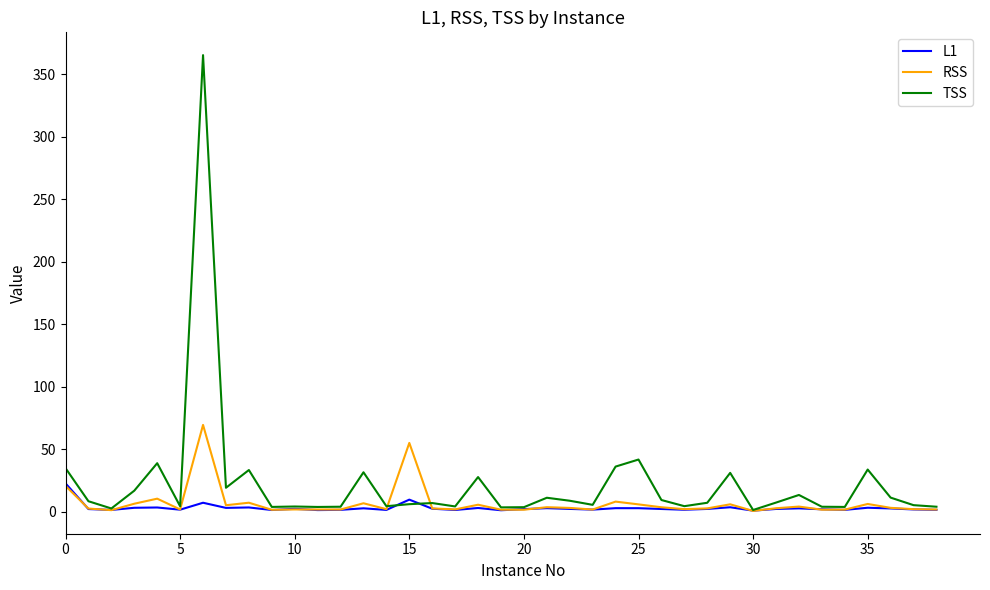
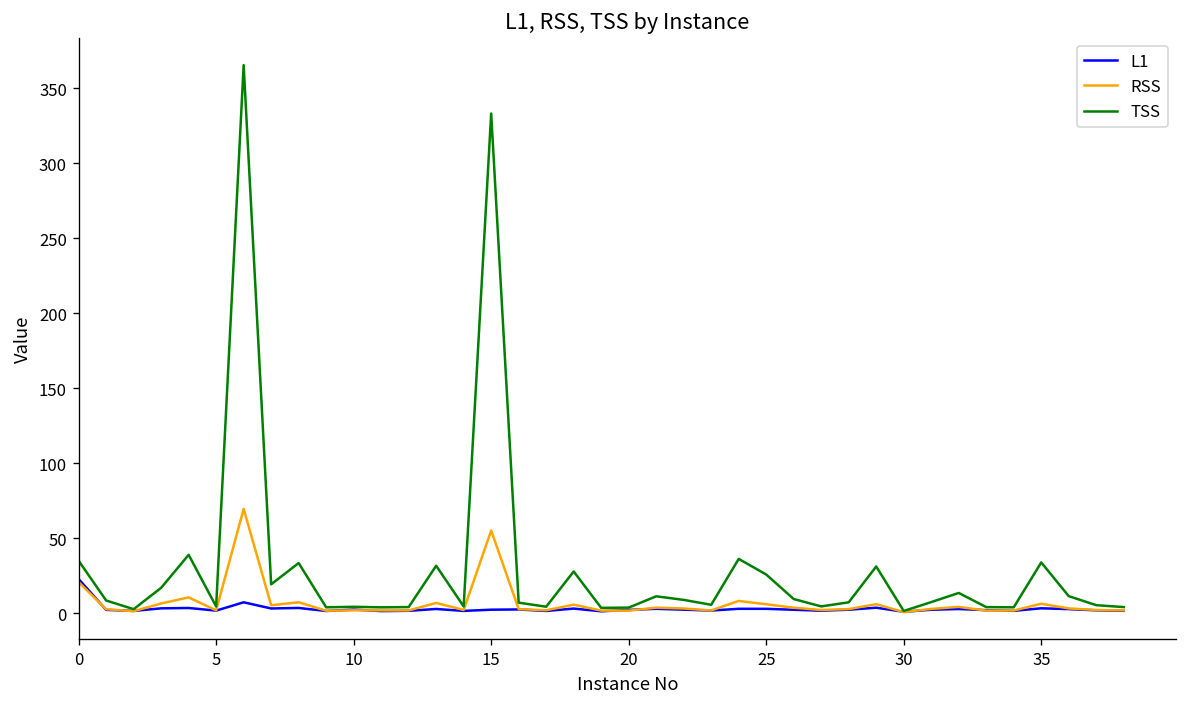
  {
    "L1": {
-     "15": 10,
+     "15": 2,
      "25": 3,
      "35": 3
    },
    "RSS": {
      "15": 55,
      "25": 6,
      "35": 6
    },
    "TSS": {
      "0": 35,
      "5": 4,
-     "15": 6,
-     "25": 42,
+     "15": 333,
+     "25": 26,
      "35": 34
    }
  }
